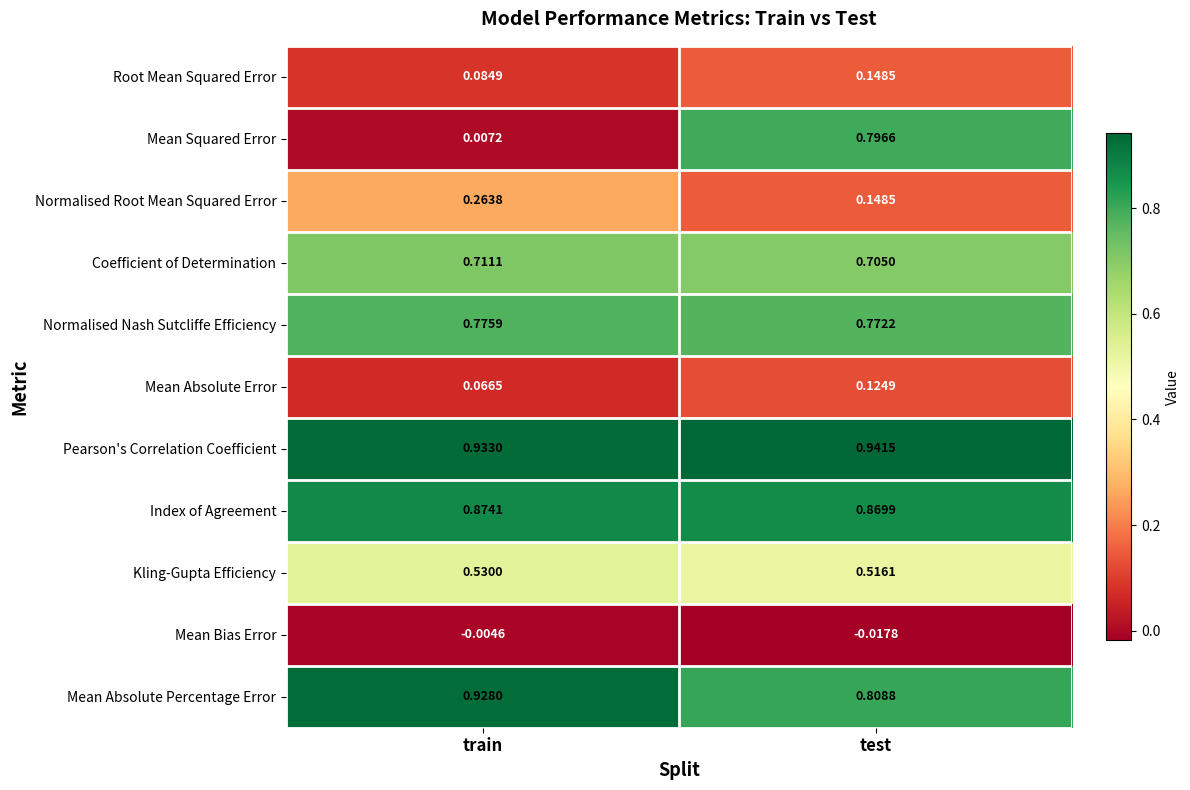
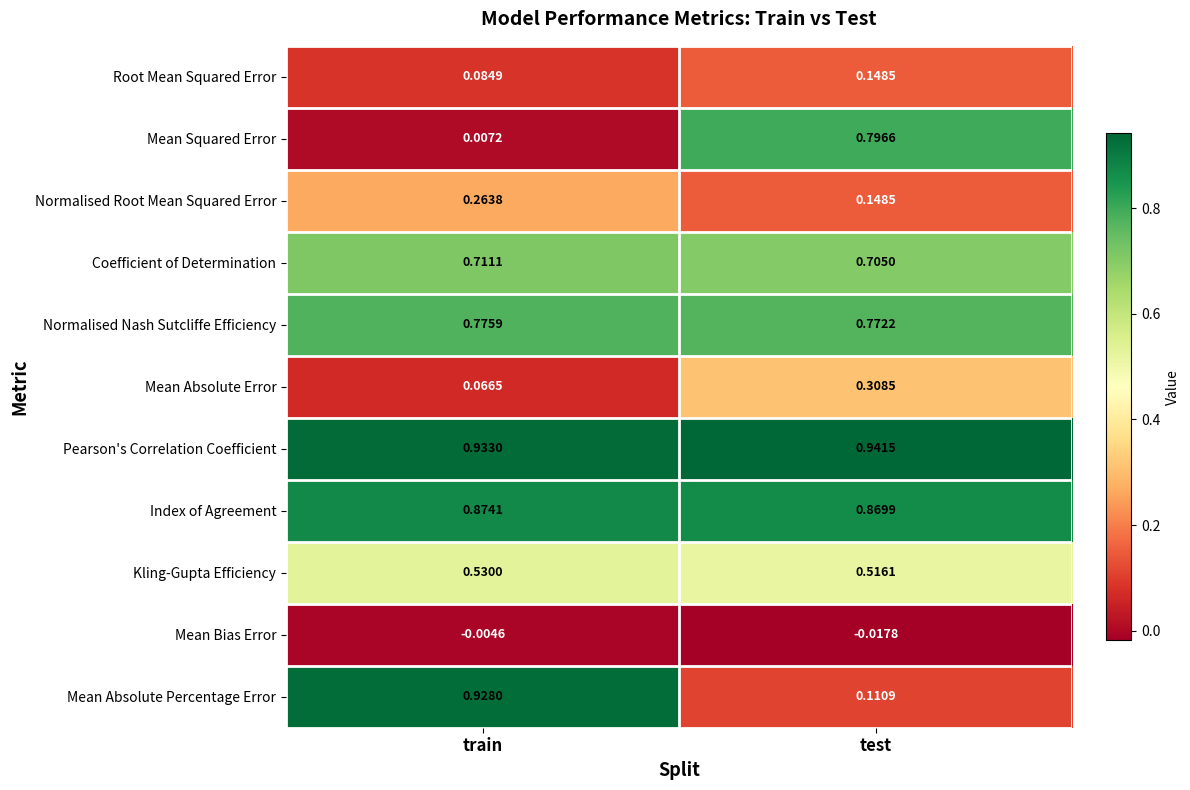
  {
    "Root Mean Squared Error": {
      "train": 0.0849,
      "test": 0.1485
    },
    "Mean Squared Error": {
      "train": 0.0072,
      "test": 0.7966
    },
    "Normalised Root Mean Squared Error": {
      "train": 0.2638,
      "test": 0.1485
    },
    "Coefficient of Determination": {
      "train": 0.7111,
      "test": 0.7050
    },
    "Normalised Nash Sutcliffe Efficiency": {
      "train": 0.7759,
      "test": 0.7722
    },
    "Mean Absolute Error": {
      "train": 0.0665,
-     "test": 0.1249
+     "test": 0.3085
    },
    "Pearson's Correlation Coefficient": {
      "train": 0.9330,
      "test": 0.9415
    },
    "Index of Agreement": {
      "train": 0.8741,
      "test": 0.8699
    },
    "Kling-Gupta Efficiency": {
      "train": 0.5300,
      "test": 0.5161
    },
    "Mean Bias Error": {
      "train": -0.0046,
      "test": -0.0178
    },
    "Mean Absolute Percentage Error": {
      "train": 0.9280,
-     "test": 0.8088
+     "test": 0.1109
    }
  }
